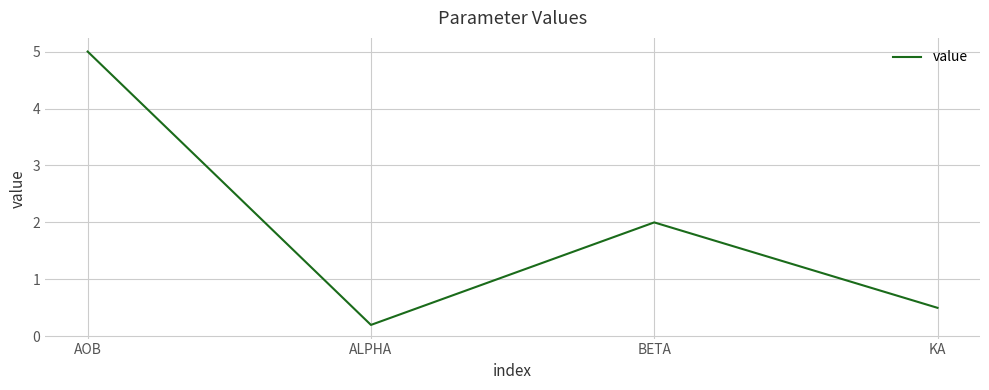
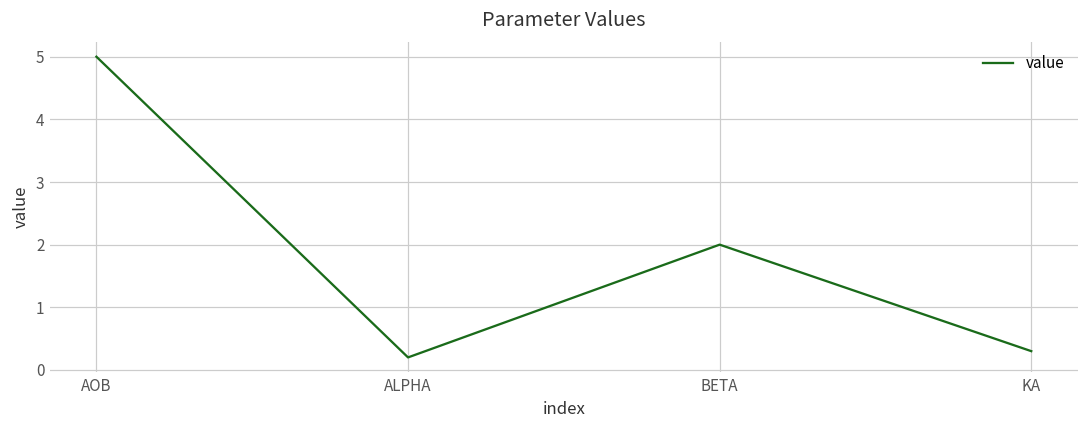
  {
    "AOB": 5.0,
    "ALPHA": 0.2,
    "BETA": 2.0,
-   "KA": 0.5
+   "KA": 0.3
  }
